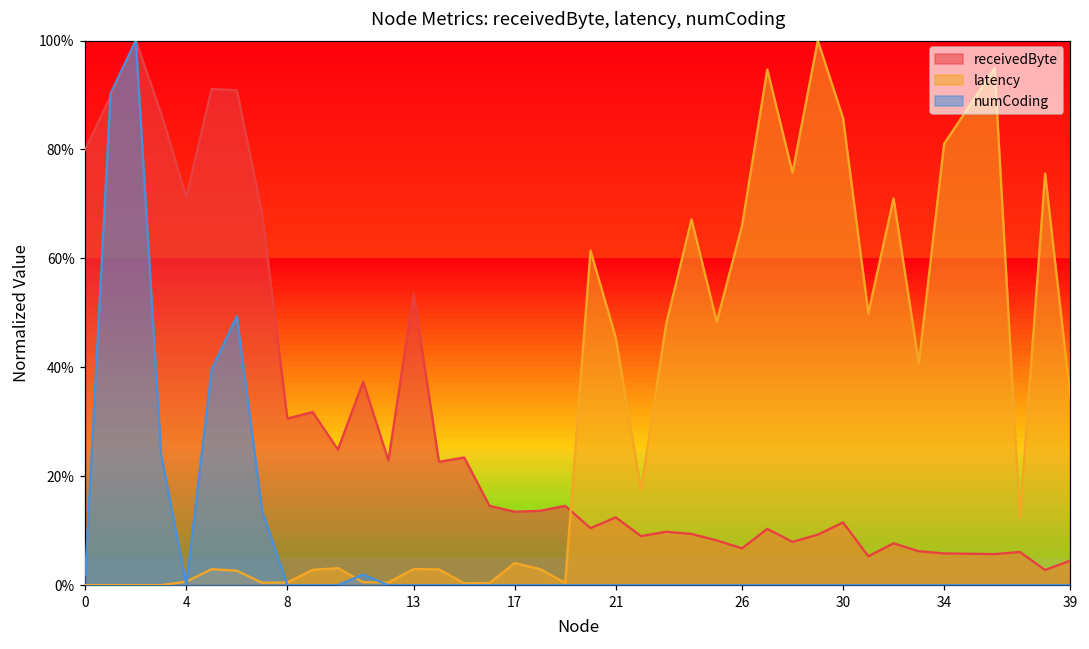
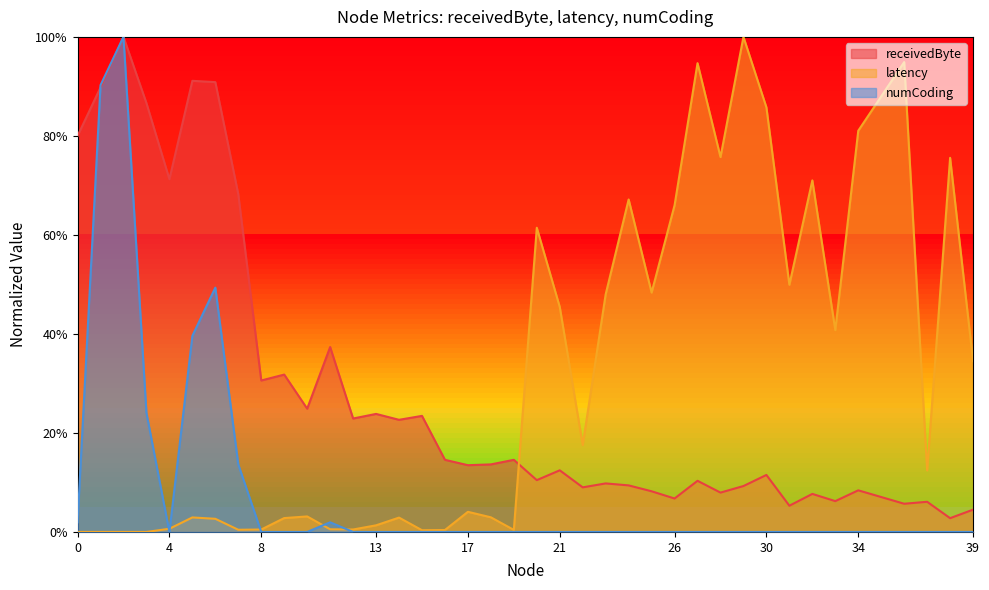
  {
    "receivedByte": {
      "0": "80%",
      "4": "71%",
      "8": "31%",
-     "13": "53%",
+     "13": "24%",
      "17": "13%",
      "21": "12%",
      "26": "7%",
      "30": "12%",
-     "34": "6%",
+     "34": "8%",
      "39": "5%"
    },
    "latency": {
      "0": "0%",
      "4": "1%",
-     "13": "3%",
+     "13": "1%",
      "17": "4%",
      "21": "45%",
      "26": "66%",
      "30": "86%",
      "34": "81%",
      "39": "34%"
    },
    "numCoding": {
      "0": "2%",
      "4": "0%",
      "13": "0%",
      "17": "0%",
      "21": "0%",
      "26": "0%",
      "30": "0%",
      "34": "0%",
      "39": "0%"
    }
  }
